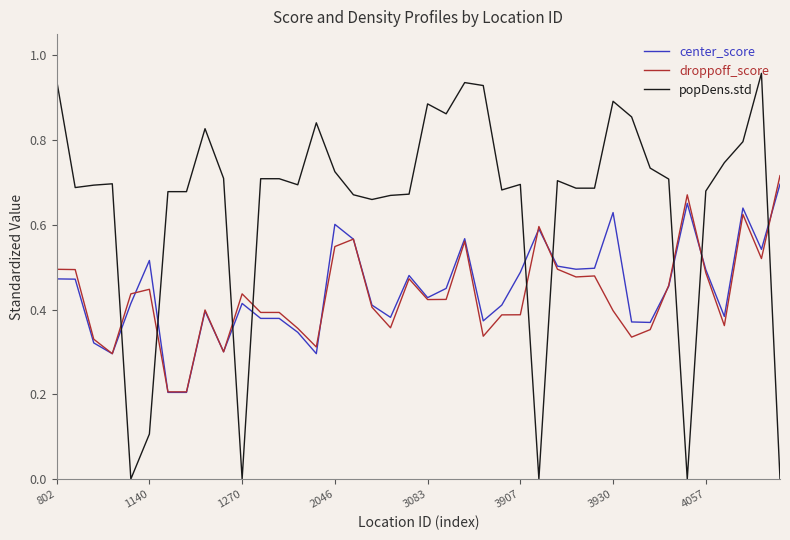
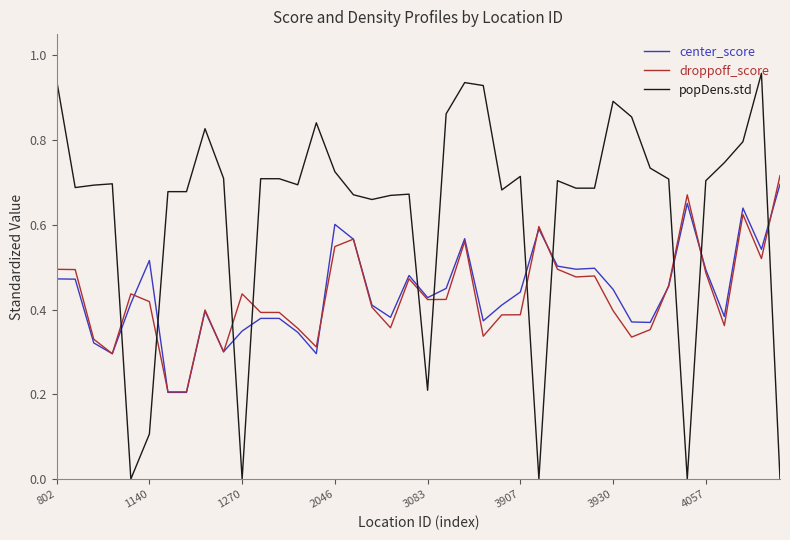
  {
    "center_score": {
      "802": 0.47,
      "1140": 0.52,
-     "1270": 0.41,
+     "1270": 0.35,
      "2046": 0.60,
-     "3907": 0.49,
-     "3930": 0.63,
+     "3907": 0.44,
+     "3930": 0.45,
      "4057": 0.49
    },
    "droppoff_score": {
      "802": 0.49,
-     "1140": 0.45,
+     "1140": 0.42,
      "1270": 0.44,
      "2046": 0.55,
      "3907": 0.39,
      "3930": 0.40,
      "4057": 0.49
    },
    "popDens.std": {
      "802": 0.94,
      "1140": 0.11,
      "1270": 0.00,
      "2046": 0.73,
-     "3083": 0.89,
-     "3907": 0.70,
+     "3083": 0.21,
+     "3907": 0.71,
      "3930": 0.89,
-     "4057": 0.68
+     "4057": 0.70
    }
  }
